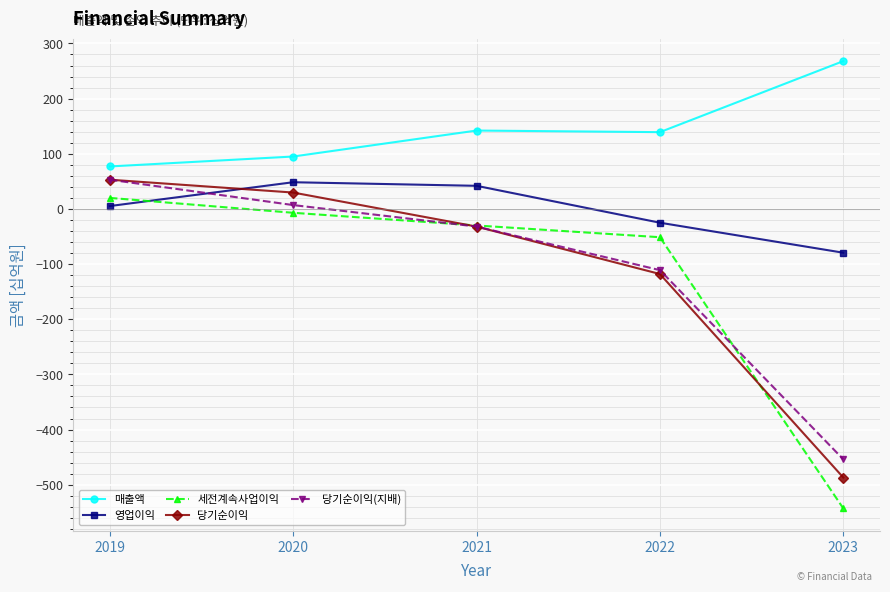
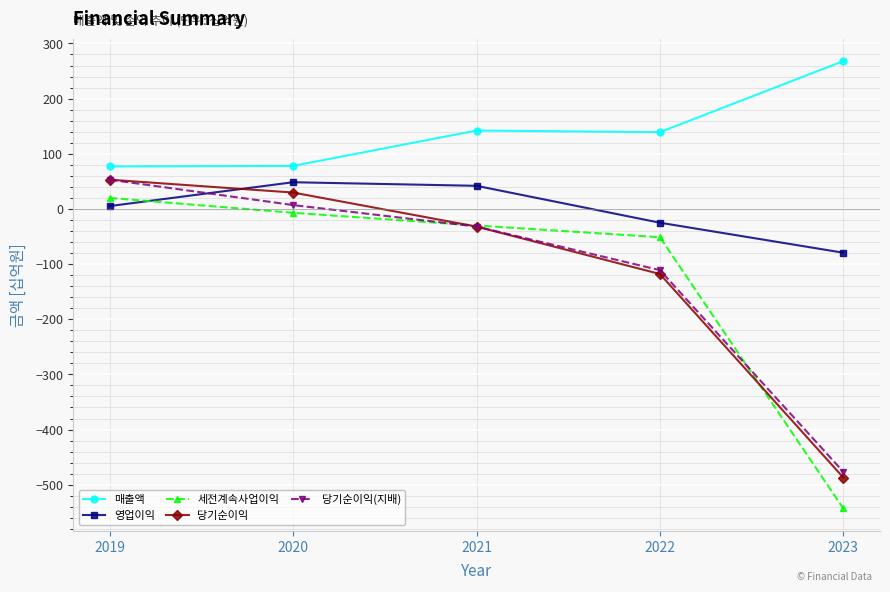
  {
    "매출액": {
      "2019": 80,
-     "2020": 100,
+     "2020": 80,
      "2021": 140,
      "2022": 140,
      "2023": 270
    },
    "영업이익": {
      "2019": 10,
      "2020": 50,
      "2021": 40,
      "2022": -30,
      "2023": -80
    },
    "세전계속사업이익": {
      "2019": 20,
      "2020": -10,
      "2022": -50,
      "2023": -540
    },
    "당기순이익": {
      "2020": 30,
      "2022": -120,
      "2023": -490
    },
    "당기순이익(지배)": {
      "2020": 10,
      "2022": -110,
-     "2023": -450
+     "2023": -480
    }
  }
